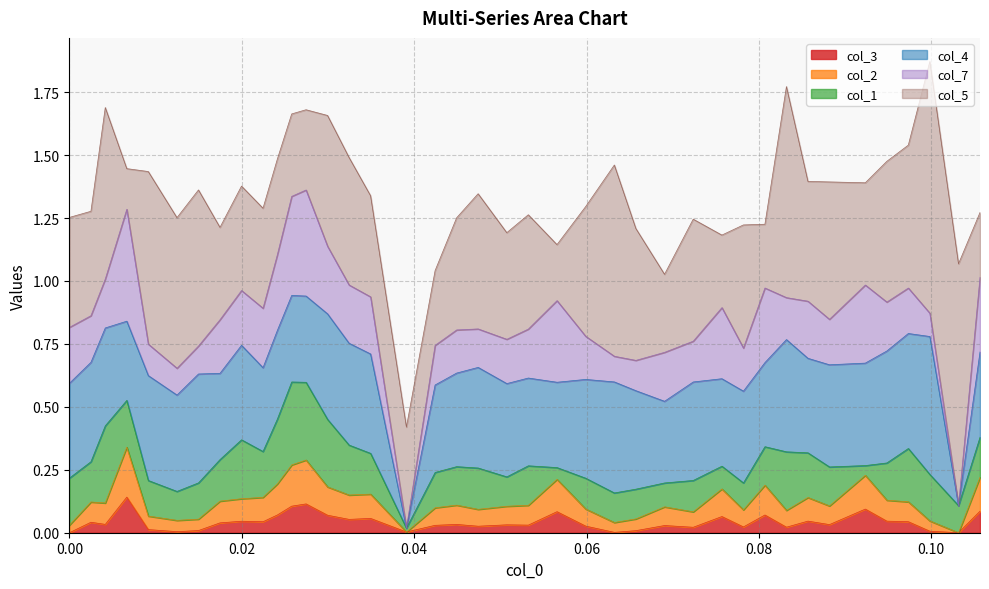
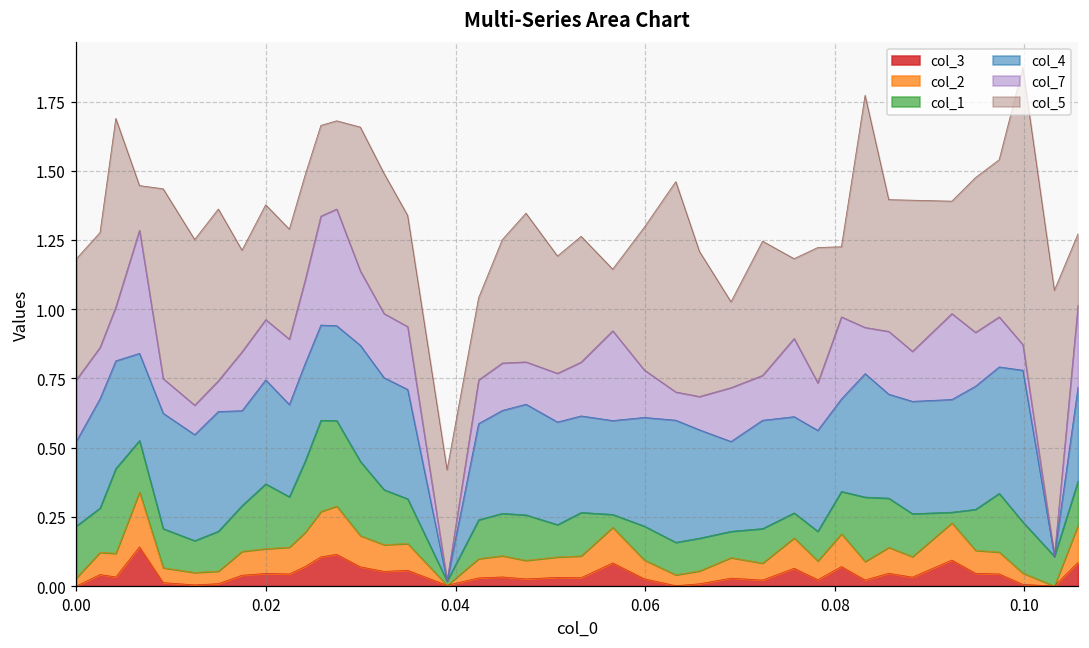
  {
    "col_3": {
      "0.00": 0.00
    },
    "col_2": {
      "0.00": 0.03
    },
    "col_1": {
      "0.00": 0.19
    },
    "col_4": {
-     "0.00": 0.38
+     "0.00": 0.31
    }
  }
